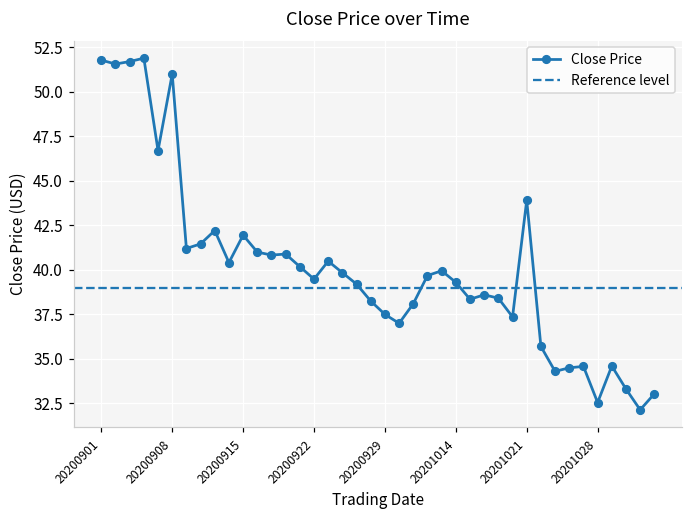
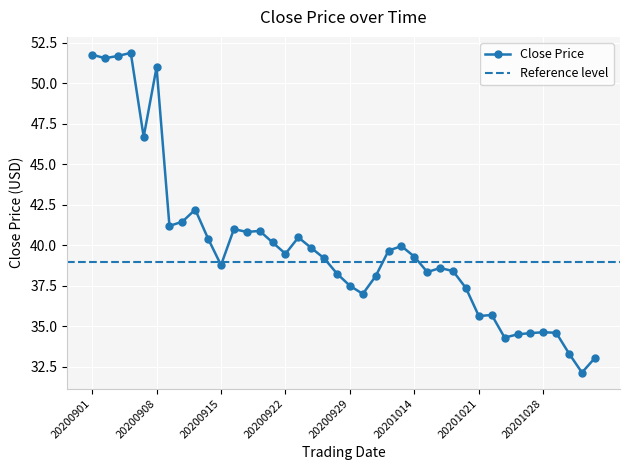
  {
    "20200901": 51.8,
    "20200908": 51.0,
-   "20200915": 42.0,
+   "20200915": 38.8,
    "20200922": 39.5,
    "20200929": 37.5,
    "20201014": 39.3,
-   "20201021": 43.9,
-   "20201028": 32.6
+   "20201021": 35.6,
+   "20201028": 34.6
  }
